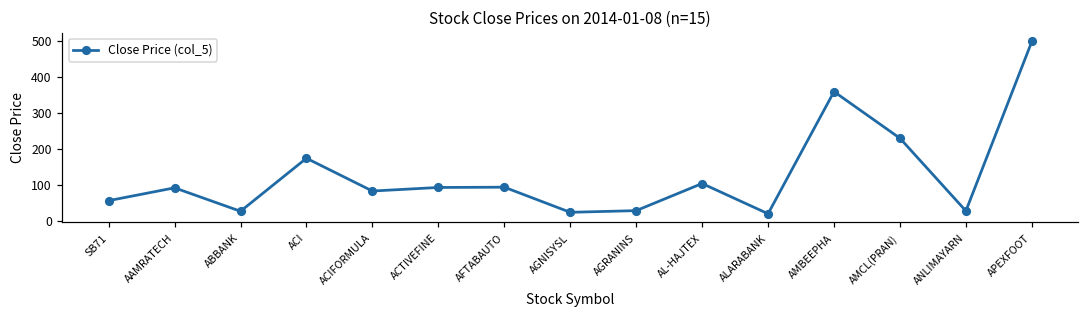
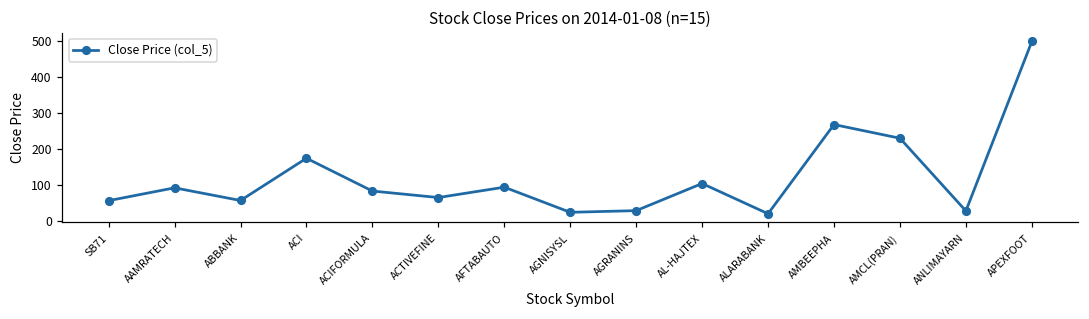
  {
    "SB71": 60,
    "AAMRATECH": 90,
-   "ABBANK": 30,
+   "ABBANK": 60,
    "ACI": 170,
    "ACIFORMULA": 80,
-   "ACTIVEFINE": 90,
+   "ACTIVEFINE": 60,
    "AFTABAUTO": 90,
    "AGNISYSL": 20,
    "AGRANINS": 30,
    "AL-HAJTEX": 100,
    "ALARABANK": 20,
-   "AMBEEPHA": 360,
+   "AMBEEPHA": 270,
    "AMCL(PRAN)": 230,
    "ANLIMAYARN": 30,
    "APEXFOOT": 500
  }
